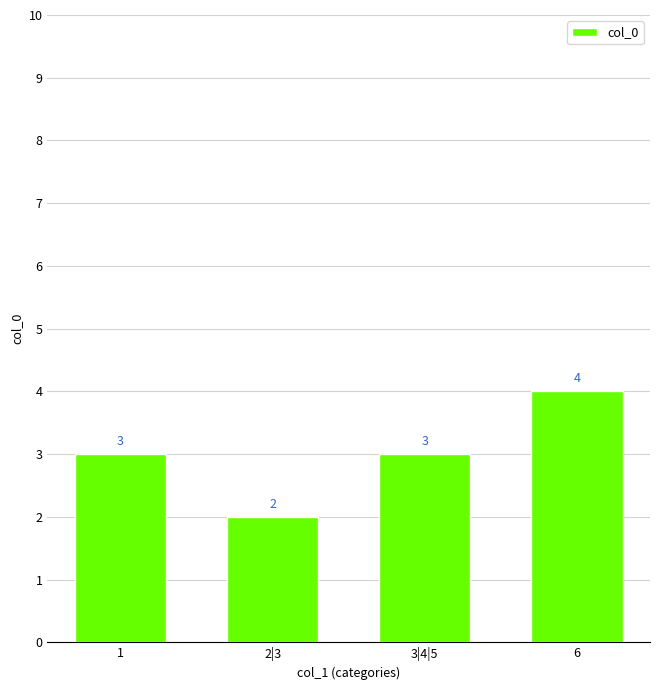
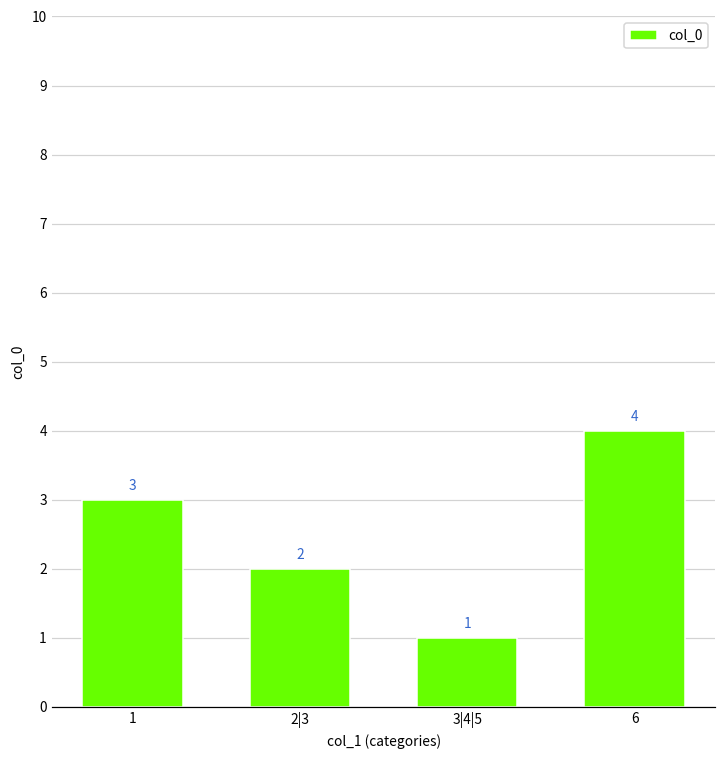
  {
    "1": 3,
    "2|3": 2,
-   "3|4|5": 3,
+   "3|4|5": 1,
    "6": 4
  }
